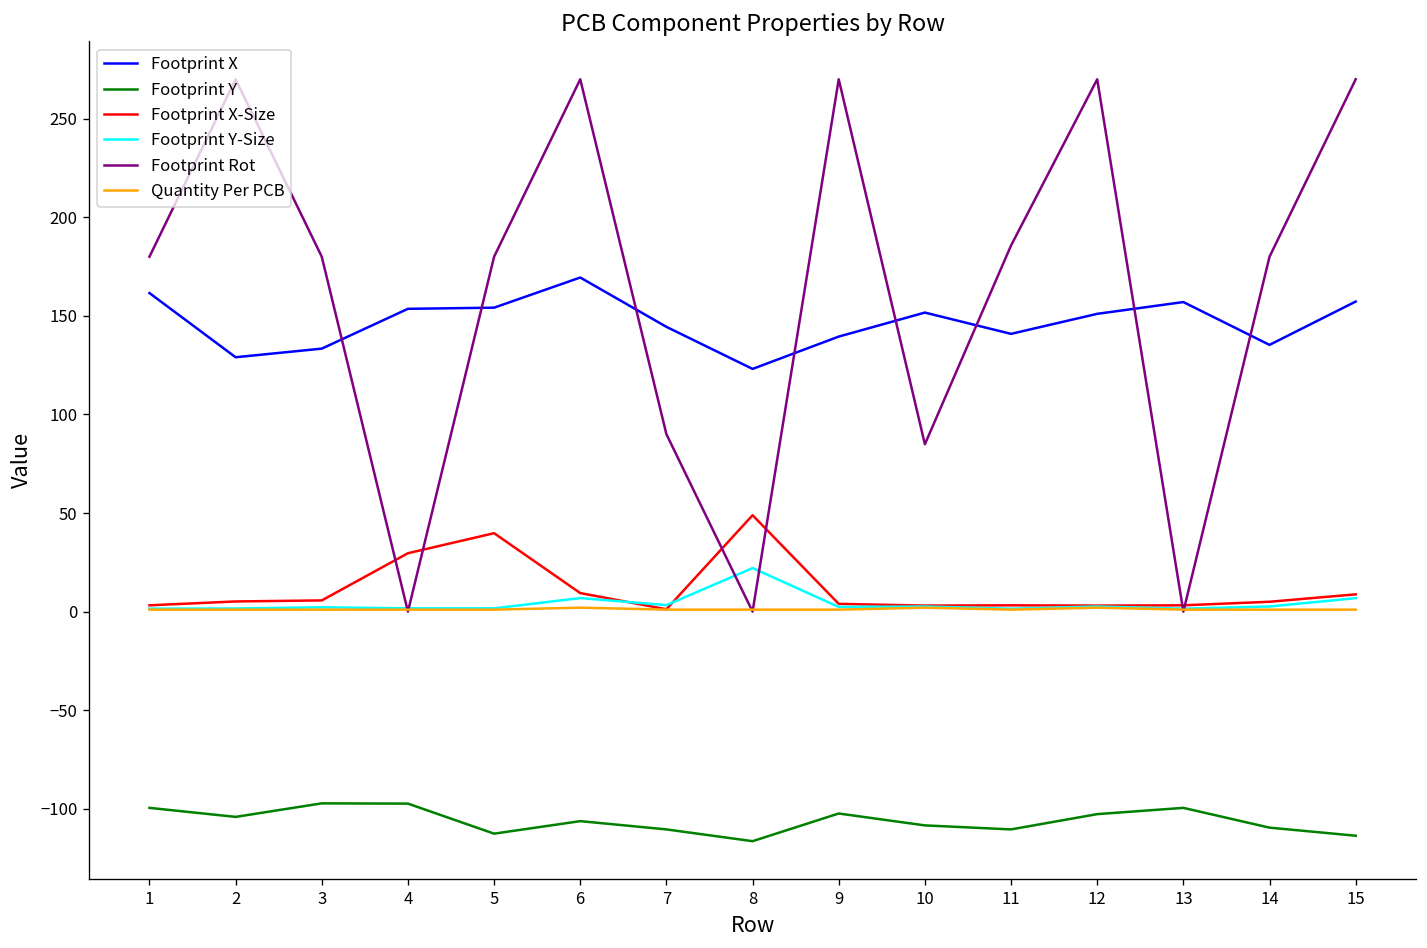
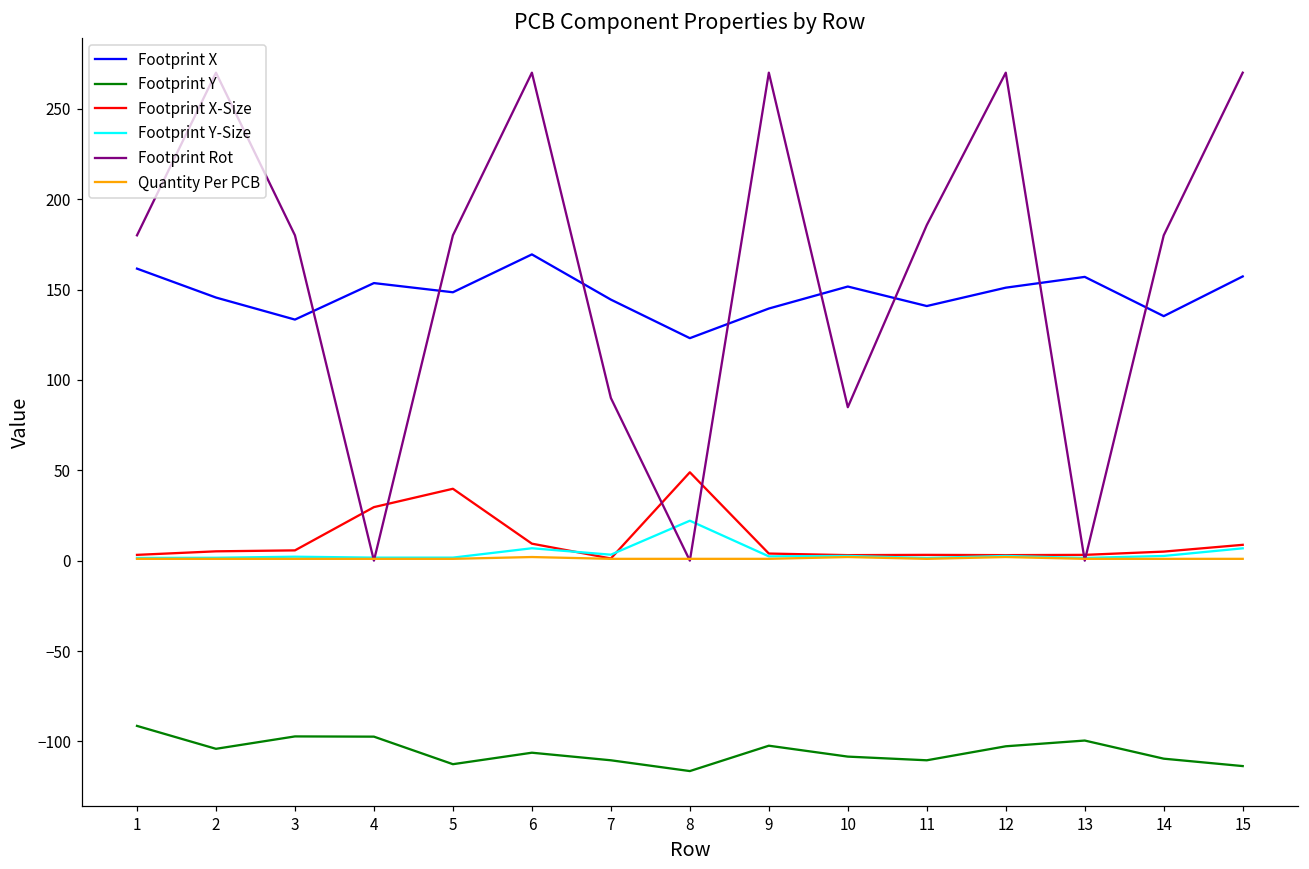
  {
    "Footprint X": {
      "1": 162,
-     "2": 129,
+     "2": 146,
      "3": 133,
      "4": 154,
-     "5": 154,
+     "5": 149,
      "6": 169,
      "7": 144,
      "8": 123,
      "9": 139,
      "10": 152,
      "11": 141,
      "12": 151,
      "13": 157,
      "14": 135,
      "15": 157
    },
    "Footprint Y": {
-     "1": -100,
+     "1": -91,
      "2": -104,
      "3": -97,
      "4": -97,
      "5": -113,
      "6": -106,
      "7": -110,
      "8": -116,
      "9": -102,
      "10": -108,
      "11": -110,
      "12": -103,
      "13": -100,
      "14": -110,
      "15": -114
    },
    "Footprint X-Size": {
      "1": 3,
      "2": 5,
      "3": 6,
      "4": 30,
      "5": 40,
      "6": 9,
      "8": 49,
      "9": 4,
      "11": 3,
      "13": 3,
      "14": 5,
      "15": 9
    },
    "Footprint Y-Size": {
      "6": 7,
      "7": 3,
      "8": 22,
      "14": 3,
      "15": 7
    },
    "Footprint Rot": {
      "1": 180,
      "3": 180,
      "5": 180,
      "6": 270,
      "7": 90,
      "9": 270,
      "10": 85,
      "11": 186,
      "12": 270,
      "14": 180,
      "15": 270
    },
    "Quantity Per PCB": {
      "6": 2,
      "14": 1,
      "15": 1
    }
  }
